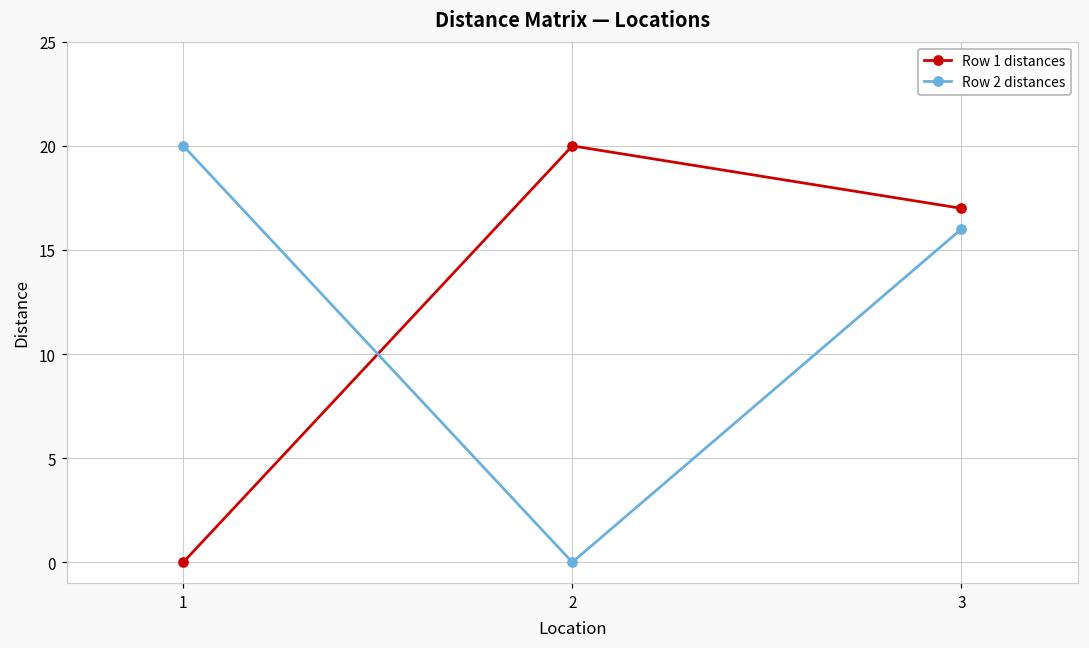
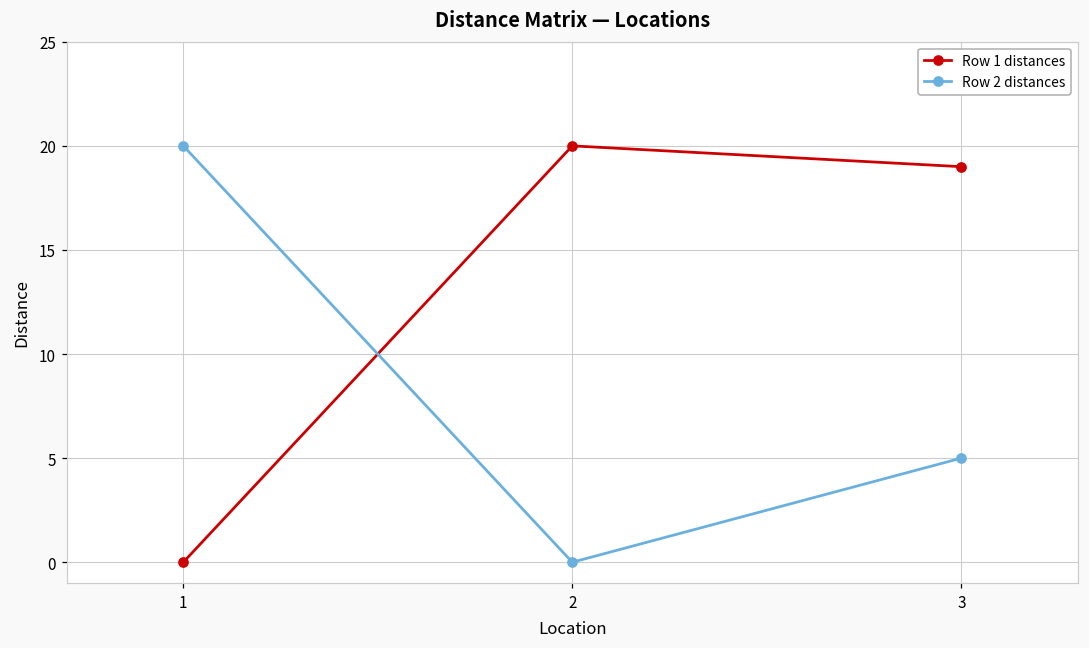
  {
    "Row 1 distances": {
      "1": 0,
      "2": 20,
-     "3": 17
+     "3": 19
    },
    "Row 2 distances": {
      "1": 20,
      "2": 0,
-     "3": 16
+     "3": 5
    }
  }
